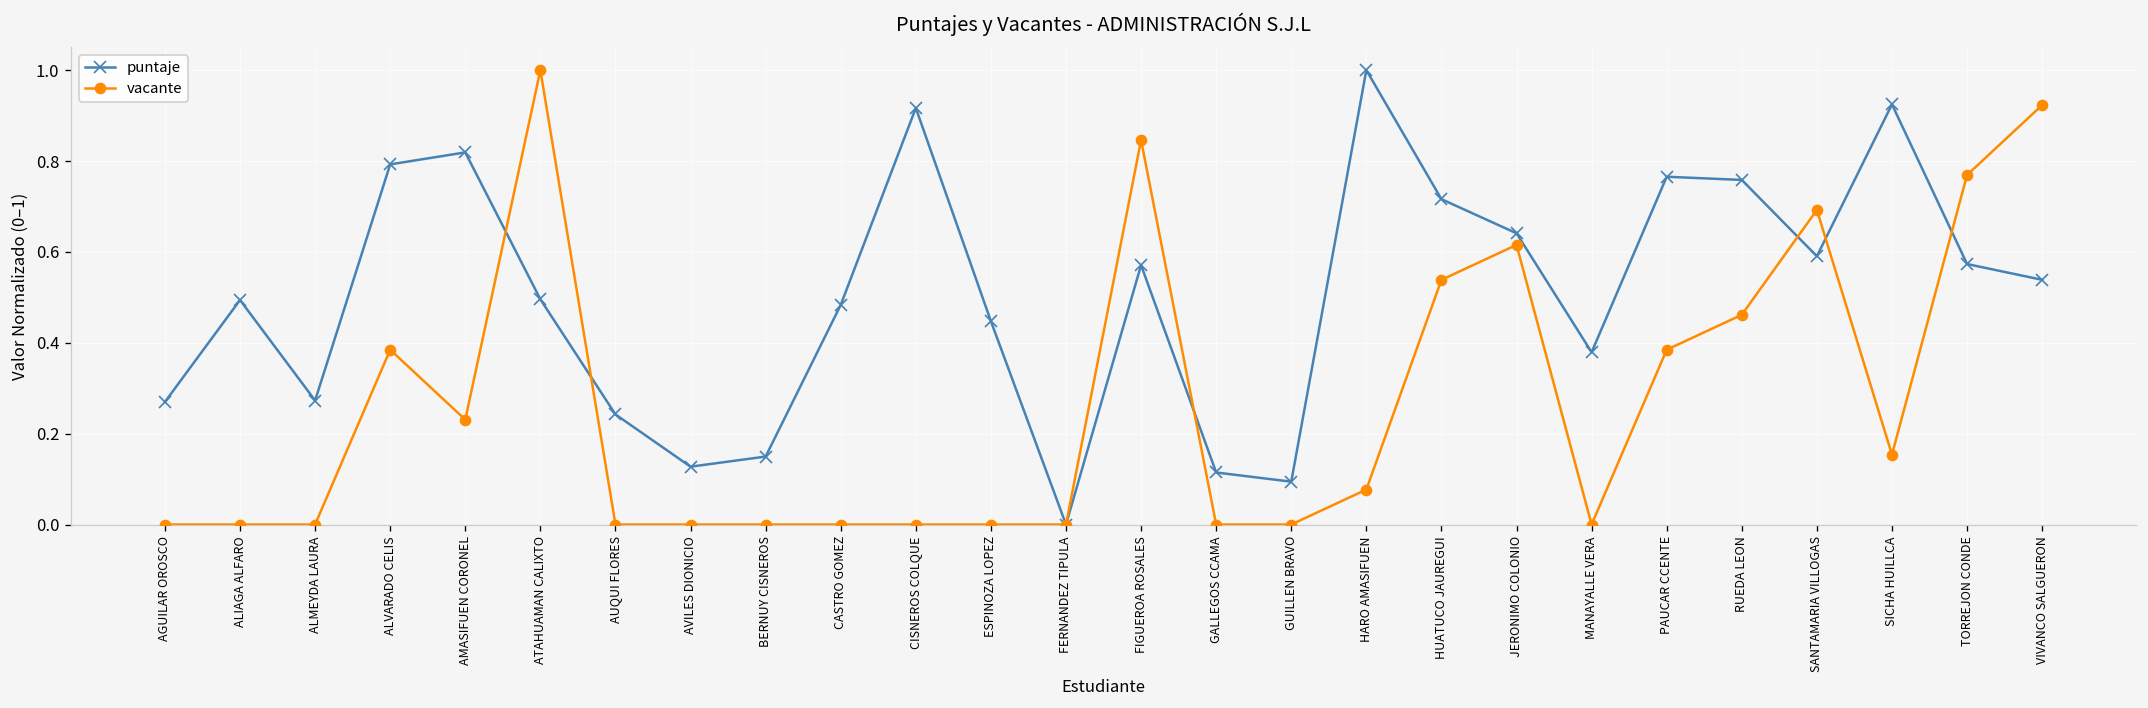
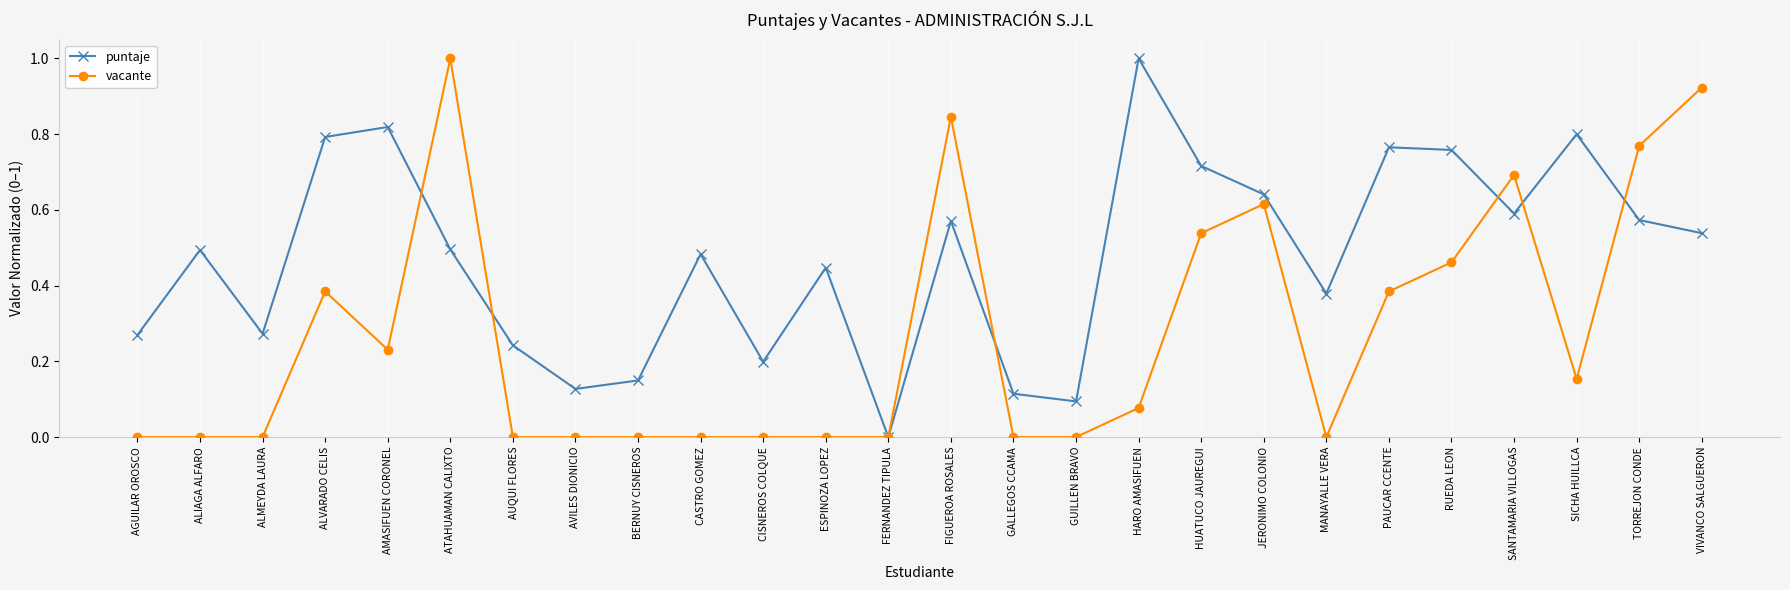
  {
    "puntaje": {
      "AGUILAR OROSCO": 0.27,
      "ALIAGA ALFARO": 0.49,
      "ALMEYDA LAURA": 0.27,
      "ALVARADO CELIS": 0.79,
      "AMASIFUEN CORONEL": 0.82,
      "ATAHUAMAN CALIXTO": 0.50,
      "AUQUI FLORES": 0.24,
      "AVILES DIONICIO": 0.13,
      "BERNUY CISNEROS": 0.15,
      "CASTRO GOMEZ": 0.48,
-     "CISNEROS COLQUE": 0.92,
+     "CISNEROS COLQUE": 0.20,
      "ESPINOZA LOPEZ": 0.45,
      "FIGUEROA ROSALES": 0.57,
      "GALLEGOS CCAMA": 0.11,
      "GUILLEN BRAVO": 0.09,
      "HARO AMASIFUEN": 1.00,
      "HUATUCO JAUREGUI": 0.72,
      "JERONIMO COLONIO": 0.64,
      "MANAYALLE VERA": 0.38,
      "PAUCAR CCENTE": 0.77,
      "RUEDA LEON": 0.76,
      "SANTAMARIA VILLOGAS": 0.59,
-     "SICHA HUILLCA": 0.92,
+     "SICHA HUILLCA": 0.80,
      "TORREJON CONDE": 0.57,
      "VIVANCO SALGUERON": 0.54
    },
    "vacante": {
      "AGUILAR OROSCO": 0.00,
      "ALIAGA ALFARO": 0.00,
      "ALMEYDA LAURA": 0.00,
      "ALVARADO CELIS": 0.38,
      "AMASIFUEN CORONEL": 0.23,
      "ATAHUAMAN CALIXTO": 1.00,
      "AUQUI FLORES": 0.00,
      "AVILES DIONICIO": 0.00,
      "BERNUY CISNEROS": 0.00,
      "CASTRO GOMEZ": 0.00,
      "CISNEROS COLQUE": 0.00,
      "ESPINOZA LOPEZ": 0.00,
      "FIGUEROA ROSALES": 0.85,
      "GALLEGOS CCAMA": 0.00,
      "GUILLEN BRAVO": 0.00,
      "HARO AMASIFUEN": 0.08,
      "HUATUCO JAUREGUI": 0.54,
      "JERONIMO COLONIO": 0.62,
      "MANAYALLE VERA": 0.00,
      "PAUCAR CCENTE": 0.38,
      "RUEDA LEON": 0.46,
      "SANTAMARIA VILLOGAS": 0.69,
      "SICHA HUILLCA": 0.15,
      "TORREJON CONDE": 0.77,
      "VIVANCO SALGUERON": 0.92
    }
  }
